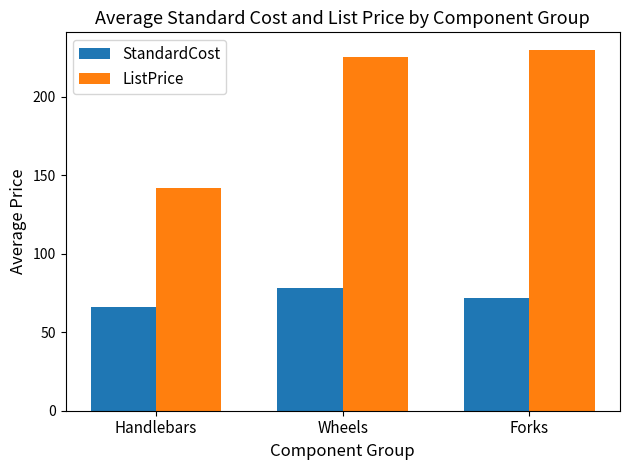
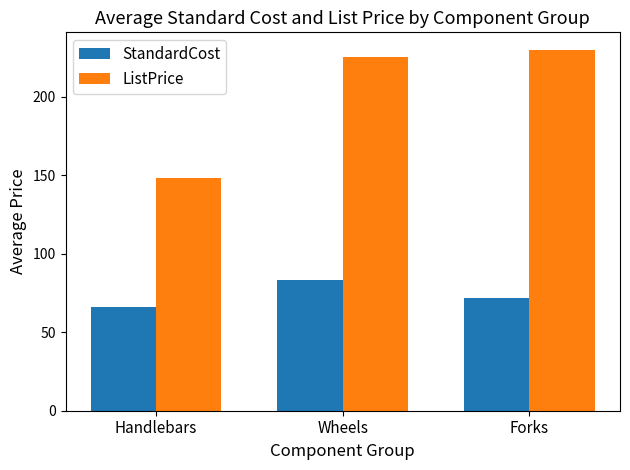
  {
    "StandardCost": {
      "Handlebars": 66,
-     "Wheels": 78,
+     "Wheels": 83,
      "Forks": 72
    },
    "ListPrice": {
-     "Handlebars": 142,
+     "Handlebars": 148,
      "Wheels": 225,
      "Forks": 229
    }
  }
